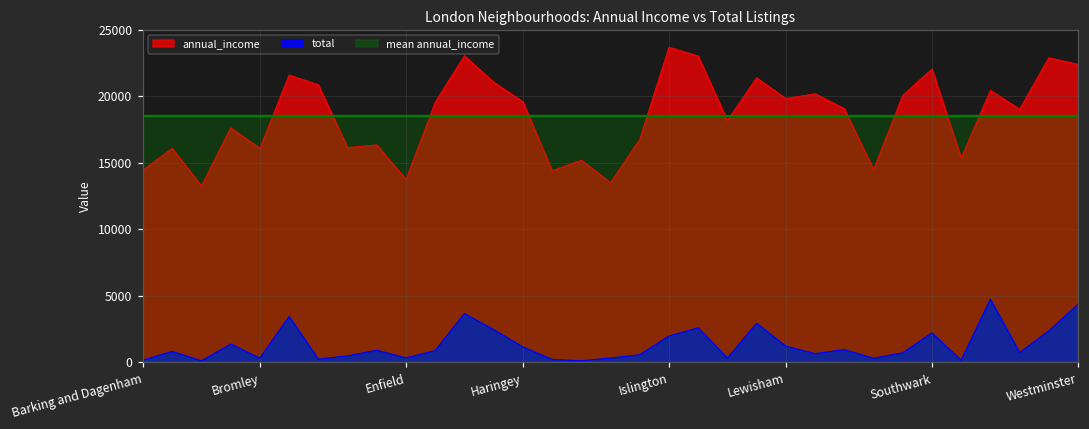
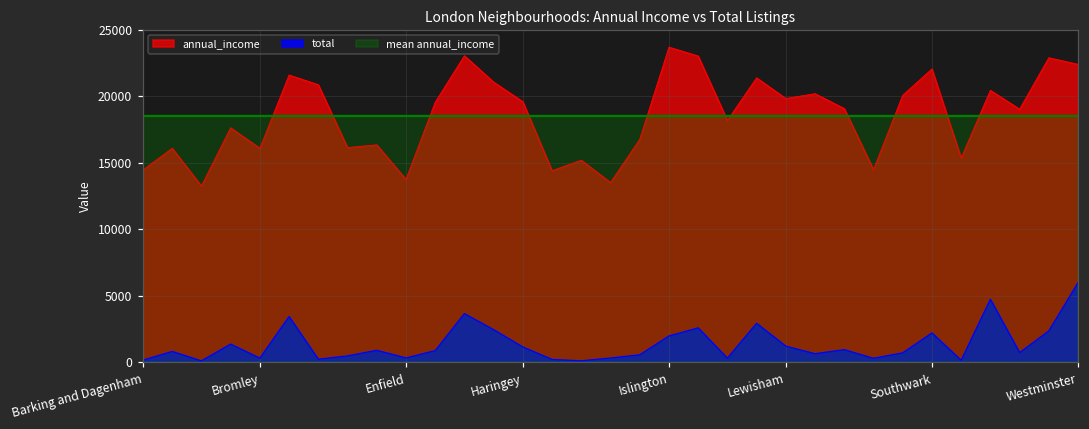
  {
    "annual_income": {
      "Barking and Dagenham": 14400,
      "Bromley": 16100,
      "Enfield": 13700,
      "Haringey": 19600,
      "Islington": 23700,
      "Lewisham": 19800,
      "Southwark": 22000,
      "Westminster": 22400
    },
    "total": {
      "Barking and Dagenham": 100,
      "Bromley": 300,
      "Enfield": 300,
      "Haringey": 1100,
      "Islington": 2000,
      "Lewisham": 1200,
      "Southwark": 2200,
-     "Westminster": 4300
+     "Westminster": 6000
    },
    "mean annual_income": {
      "Barking and Dagenham": 18500,
      "Bromley": 18500,
      "Enfield": 18500,
      "Haringey": 18500,
      "Islington": 18500,
      "Lewisham": 18500,
      "Southwark": 18500,
      "Westminster": 18500
    }
  }
